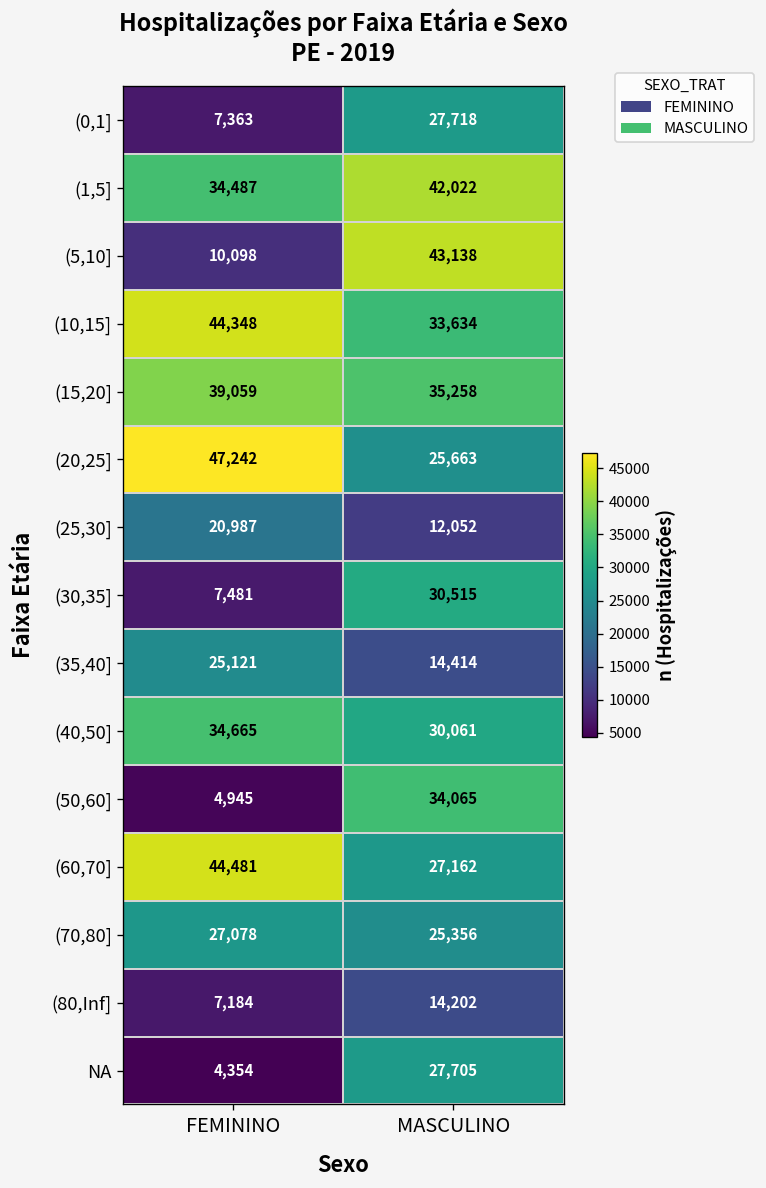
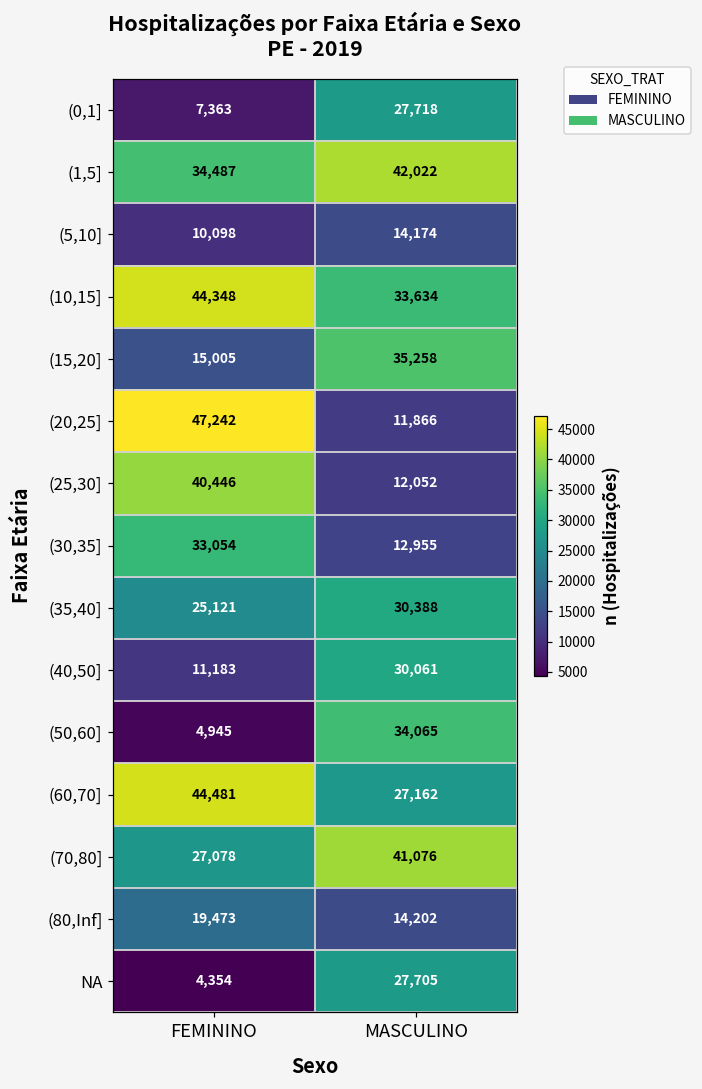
  {
    "(0,1]": {
      "FEMININO": "7,363",
      "MASCULINO": "27,718"
    },
    "(1,5]": {
      "FEMININO": "34,487",
      "MASCULINO": "42,022"
    },
    "(5,10]": {
      "FEMININO": "10,098",
-     "MASCULINO": "43,138"
+     "MASCULINO": "14,174"
    },
    "(10,15]": {
      "FEMININO": "44,348",
      "MASCULINO": "33,634"
    },
    "(15,20]": {
-     "FEMININO": "39,059",
+     "FEMININO": "15,005",
      "MASCULINO": "35,258"
    },
    "(20,25]": {
      "FEMININO": "47,242",
-     "MASCULINO": "25,663"
+     "MASCULINO": "11,866"
    },
    "(25,30]": {
-     "FEMININO": "20,987",
+     "FEMININO": "40,446",
      "MASCULINO": "12,052"
    },
    "(30,35]": {
-     "FEMININO": "7,481",
-     "MASCULINO": "30,515"
+     "FEMININO": "33,054",
+     "MASCULINO": "12,955"
    },
    "(35,40]": {
      "FEMININO": "25,121",
-     "MASCULINO": "14,414"
+     "MASCULINO": "30,388"
    },
    "(40,50]": {
-     "FEMININO": "34,665",
+     "FEMININO": "11,183",
      "MASCULINO": "30,061"
    },
    "(50,60]": {
      "FEMININO": "4,945",
      "MASCULINO": "34,065"
    },
    "(60,70]": {
      "FEMININO": "44,481",
      "MASCULINO": "27,162"
    },
    "(70,80]": {
      "FEMININO": "27,078",
-     "MASCULINO": "25,356"
+     "MASCULINO": "41,076"
    },
    "(80,Inf]": {
-     "FEMININO": "7,184",
+     "FEMININO": "19,473",
      "MASCULINO": "14,202"
    },
    "NA": {
      "FEMININO": "4,354",
      "MASCULINO": "27,705"
    }
  }
